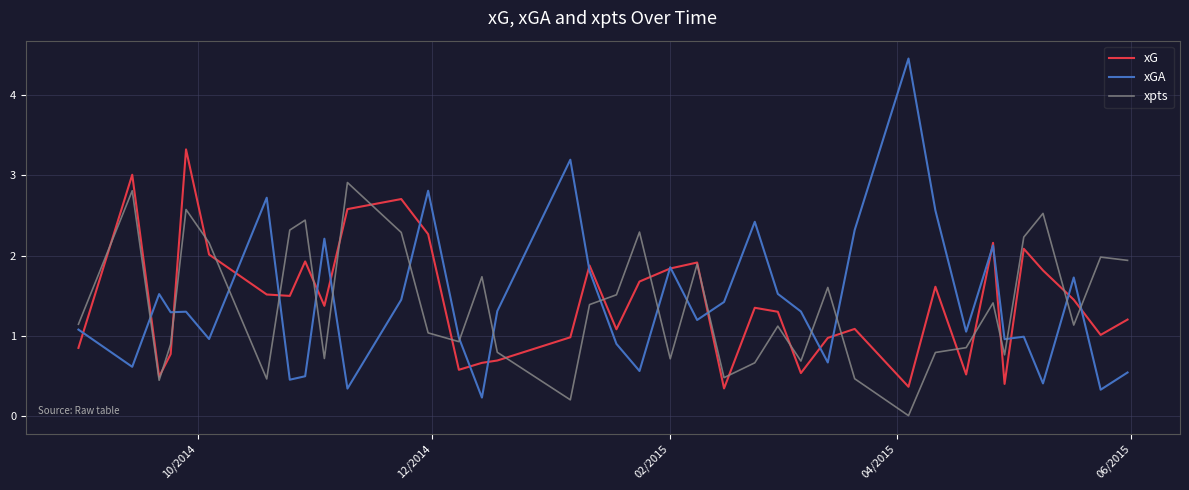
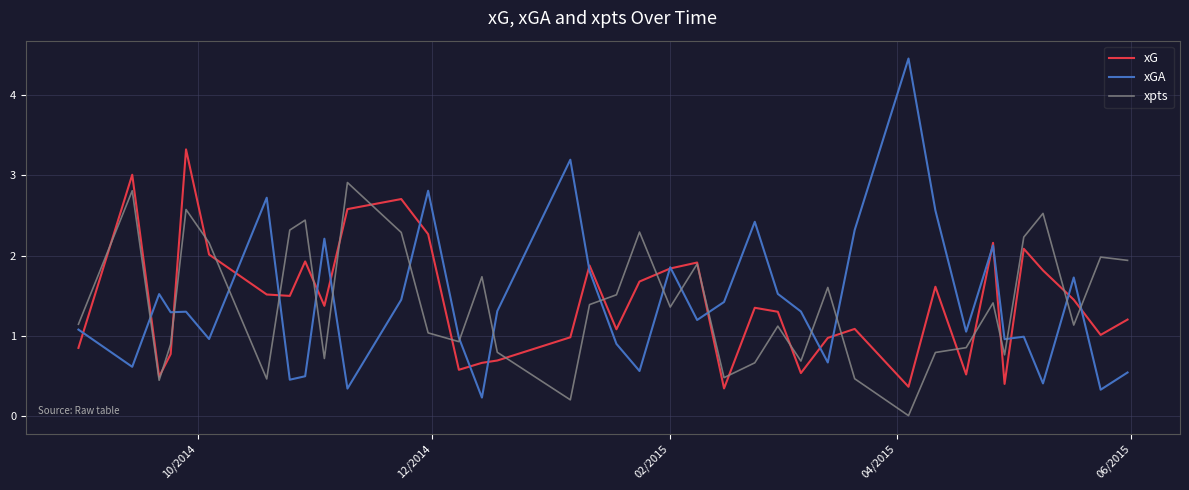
  {
    "xpts": {
-     "02/2015": 0.7
+     "02/2015": 1.4
    }
  }
